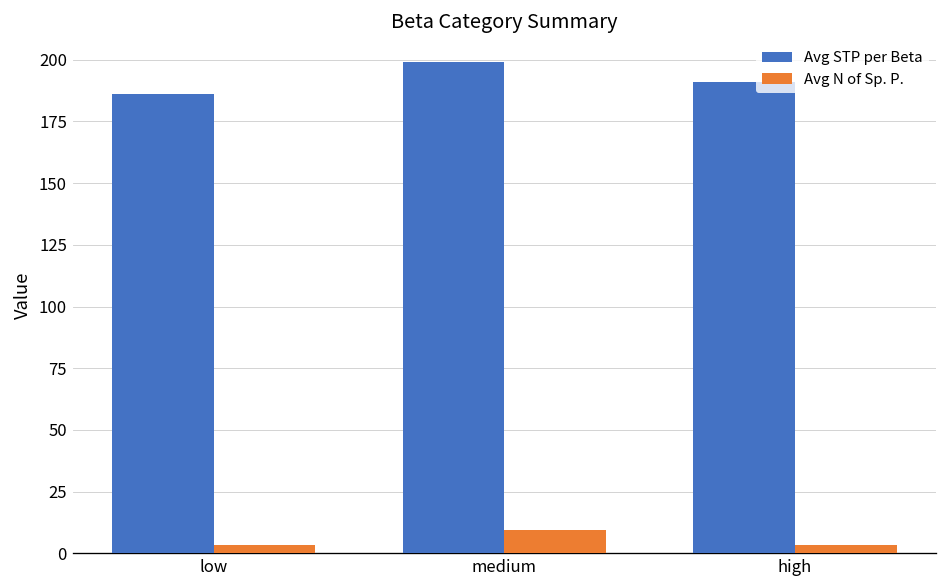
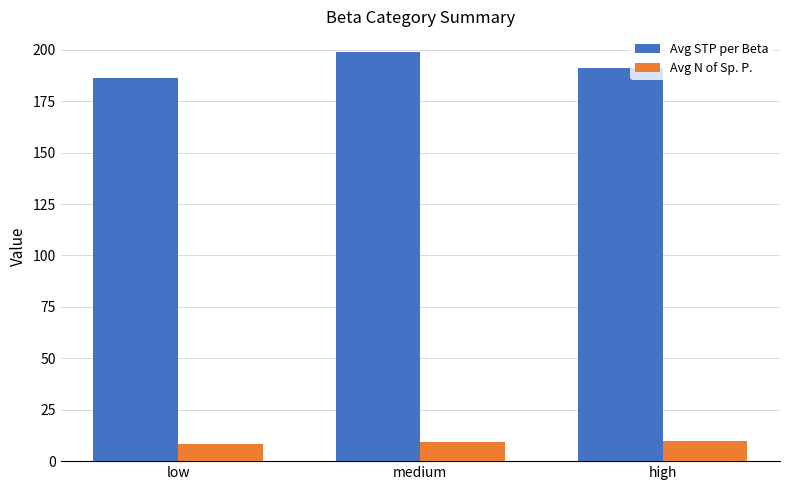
  {
    "Avg STP per Beta": {
      "low": 186,
      "medium": 199,
      "high": 191
    },
    "Avg N of Sp. P.": {
-     "low": 3,
+     "low": 8,
      "medium": 9,
-     "high": 4
+     "high": 10
    }
  }
